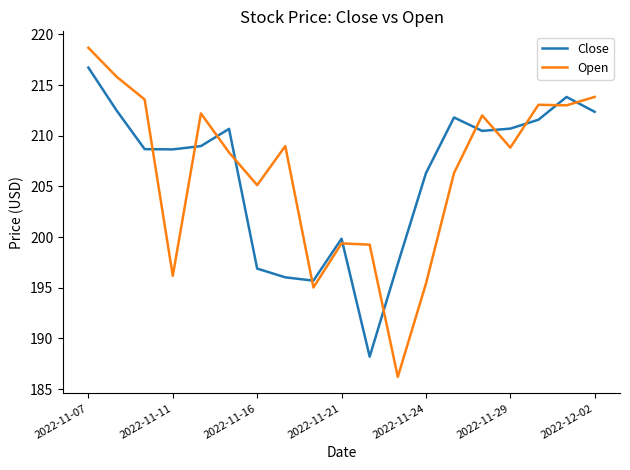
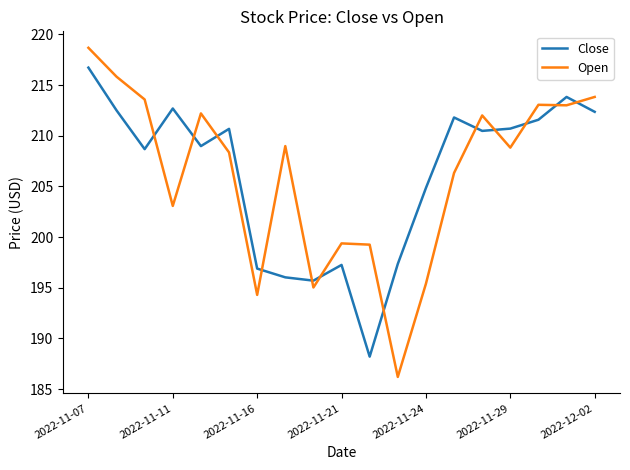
  {
    "Close": {
      "2022-11-07": 216.7,
-     "2022-11-11": 208.6,
+     "2022-11-11": 212.7,
      "2022-11-16": 196.9,
-     "2022-11-21": 199.8,
-     "2022-11-24": 206.3,
+     "2022-11-21": 197.3,
+     "2022-11-24": 204.8,
      "2022-11-29": 210.7,
      "2022-12-02": 212.4
    },
    "Open": {
      "2022-11-07": 218.7,
-     "2022-11-11": 196.2,
-     "2022-11-16": 205.1,
+     "2022-11-11": 203.1,
+     "2022-11-16": 194.3,
      "2022-11-21": 199.4,
      "2022-11-24": 195.4,
      "2022-11-29": 208.8,
      "2022-12-02": 213.8
    }
  }
